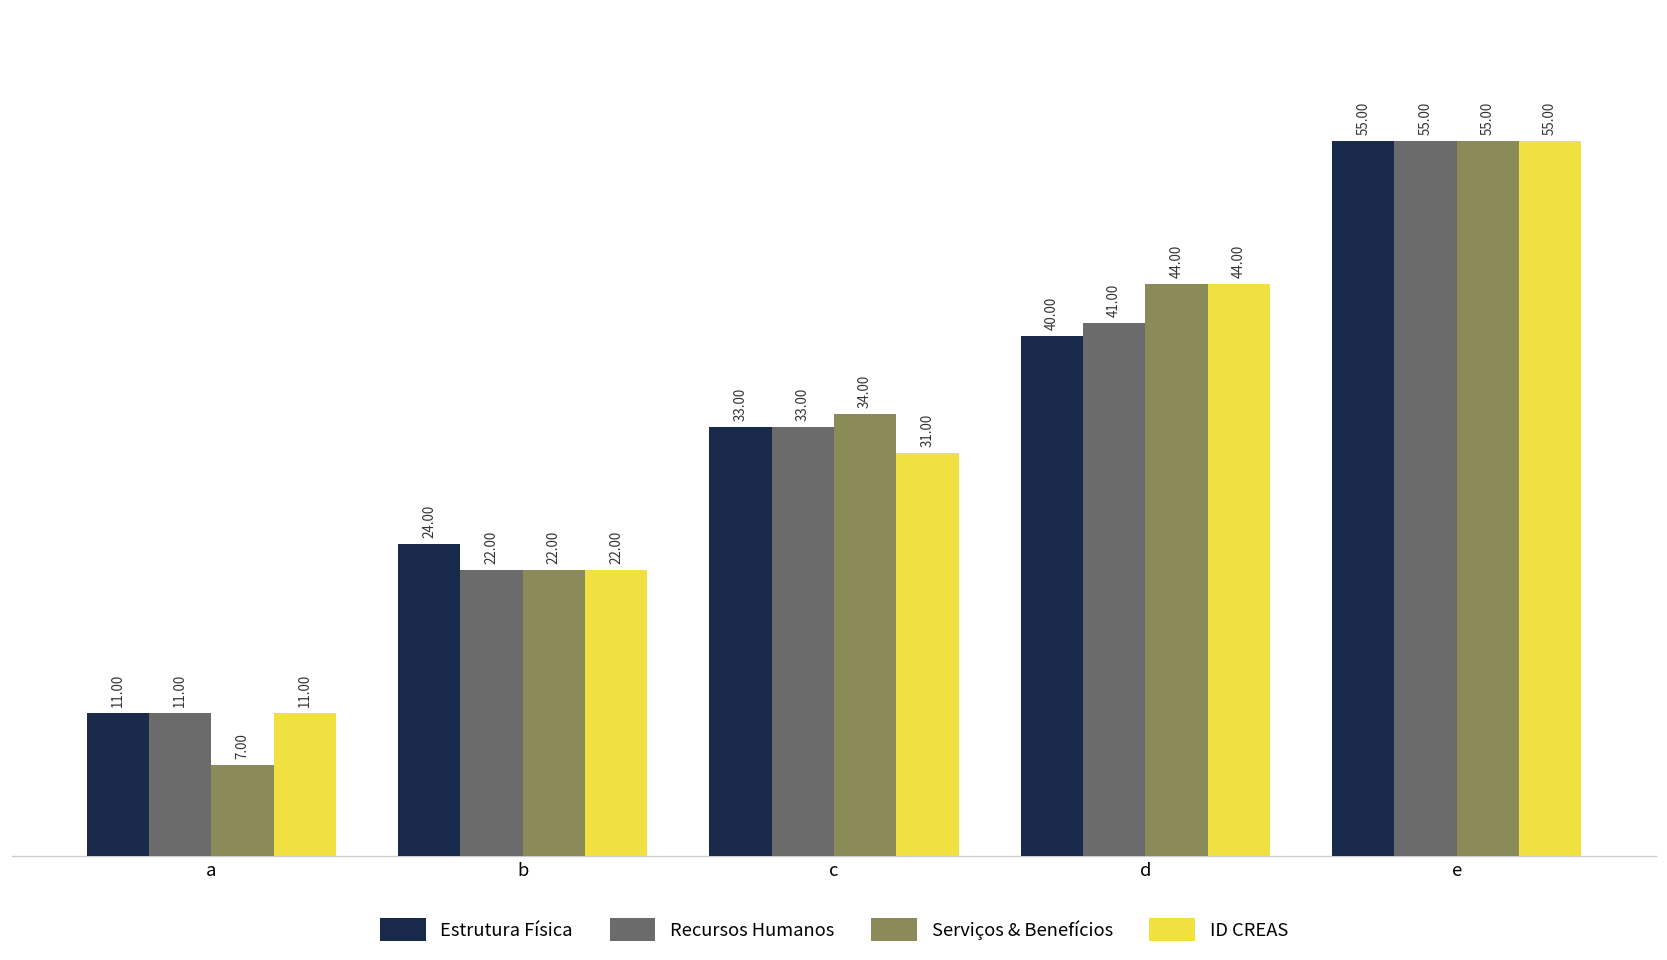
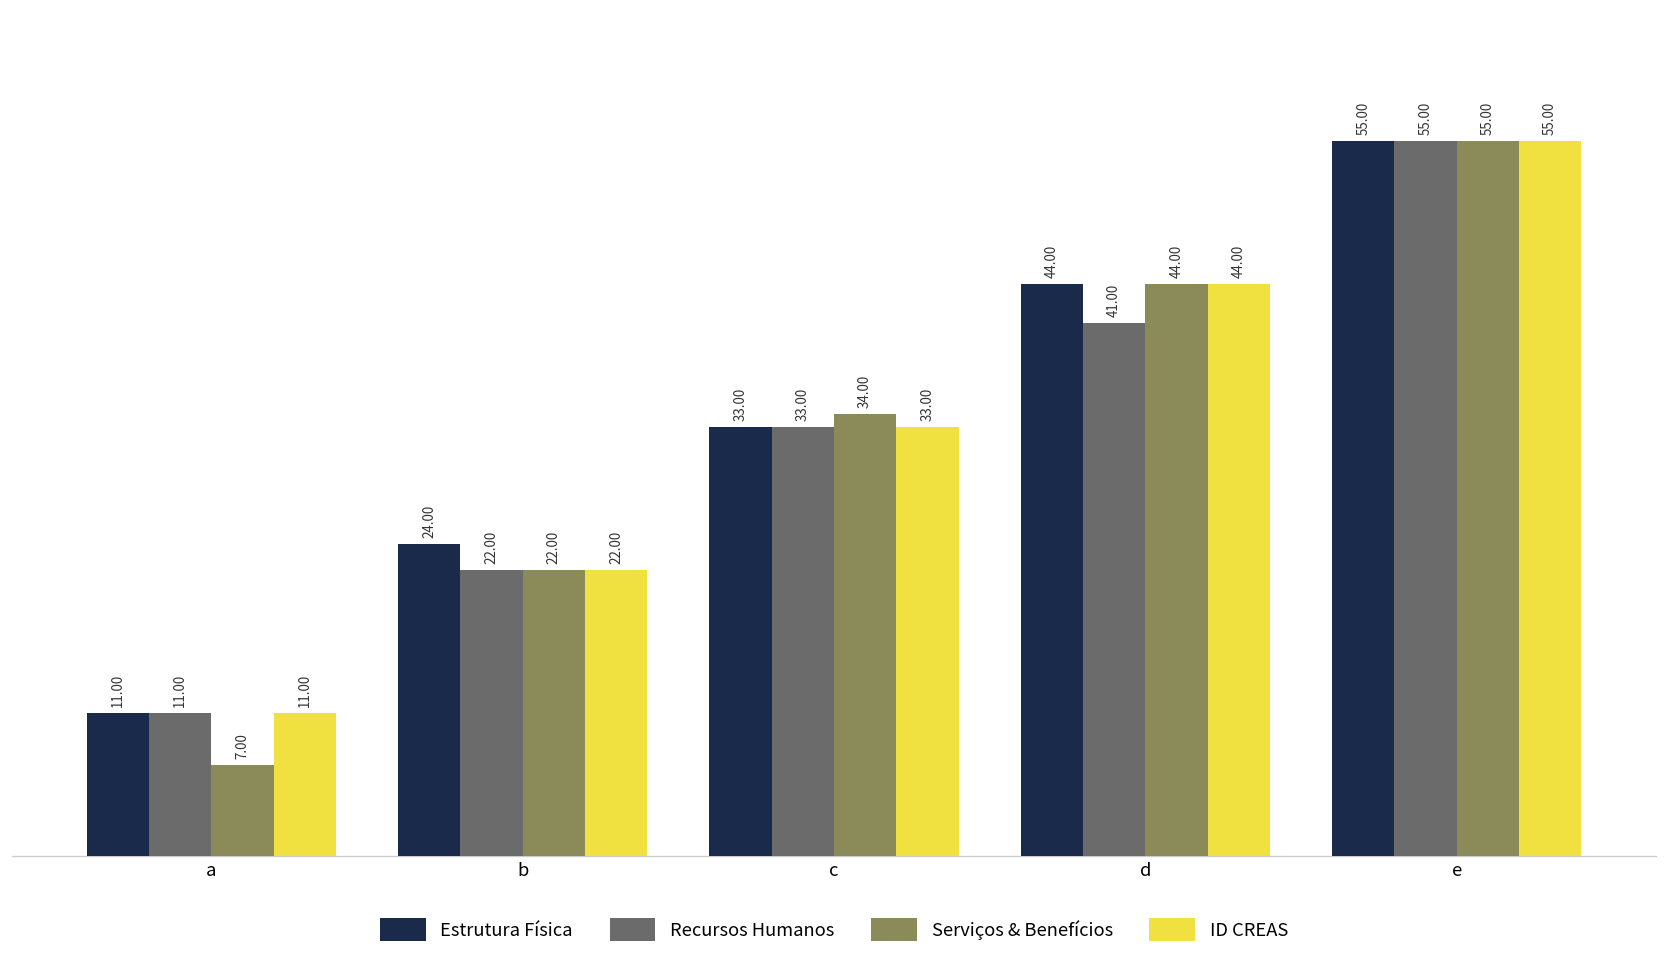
  {
    "Estrutura Física": {
      "a": 11.00,
      "b": 24.00,
      "c": 33.00,
-     "d": 40.00,
+     "d": 44.00,
      "e": 55.00
    },
    "ID CREAS": {
      "a": 11.00,
      "b": 22.00,
-     "c": 31.00,
+     "c": 33.00,
      "d": 44.00,
      "e": 55.00
    }
  }
